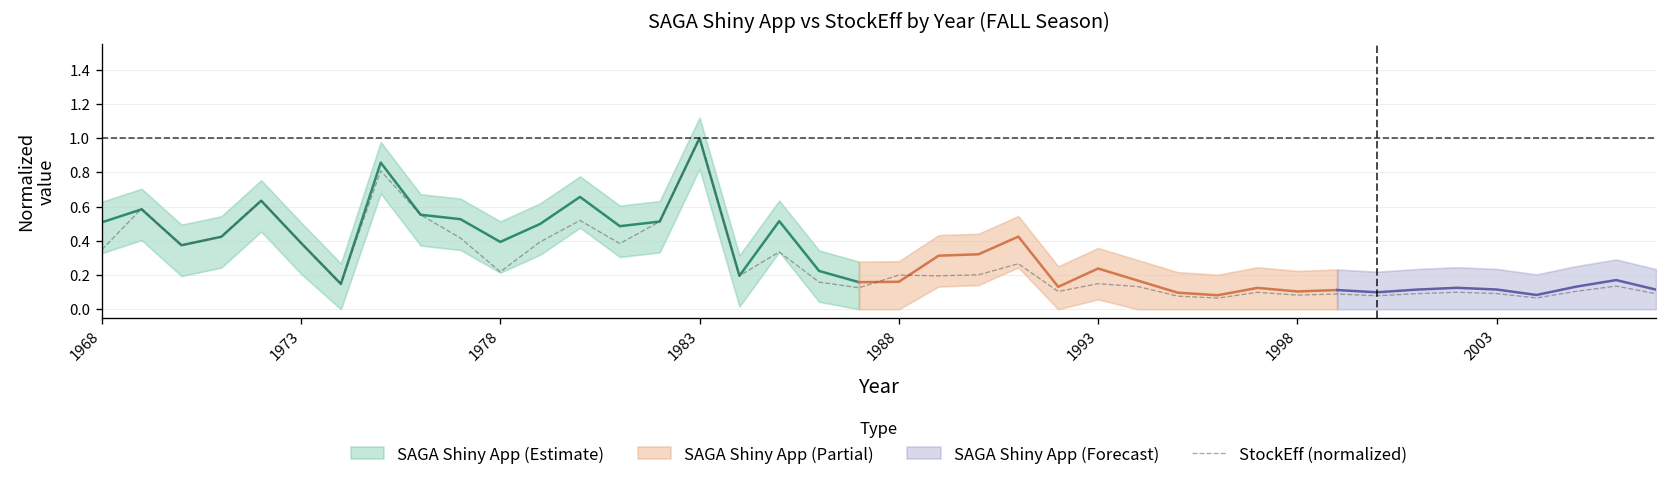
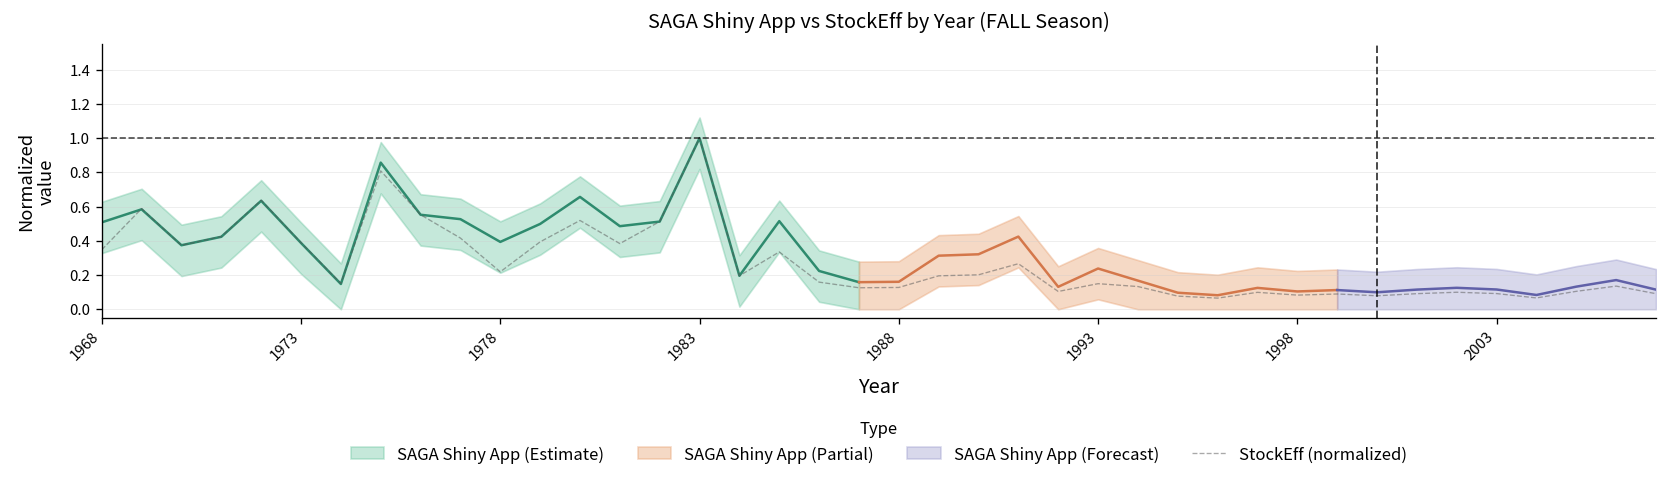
  {
    "StockEff (normalized)": {
      "1968": 0.35,
      "1978": 0.22,
-     "1988": 0.20,
+     "1988": 0.13,
      "1993": 0.15,
      "1998": 0.08,
      "2003": 0.09
    }
  }
